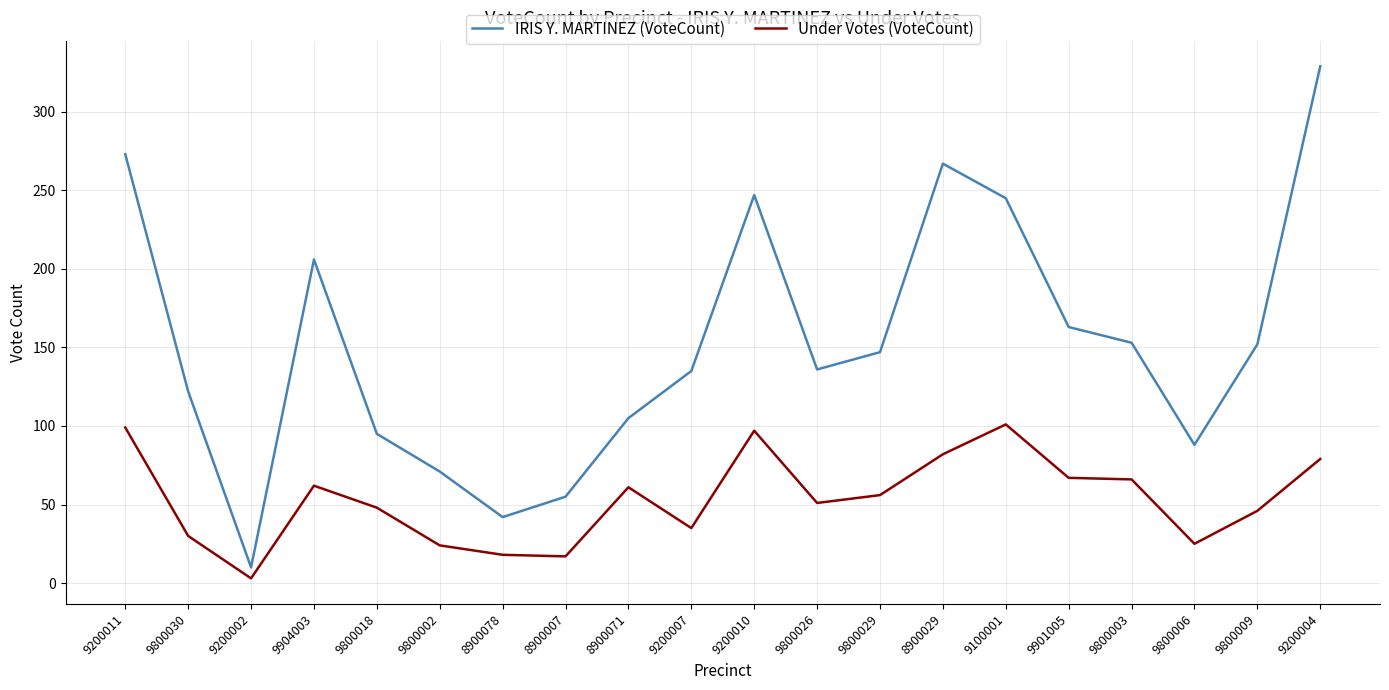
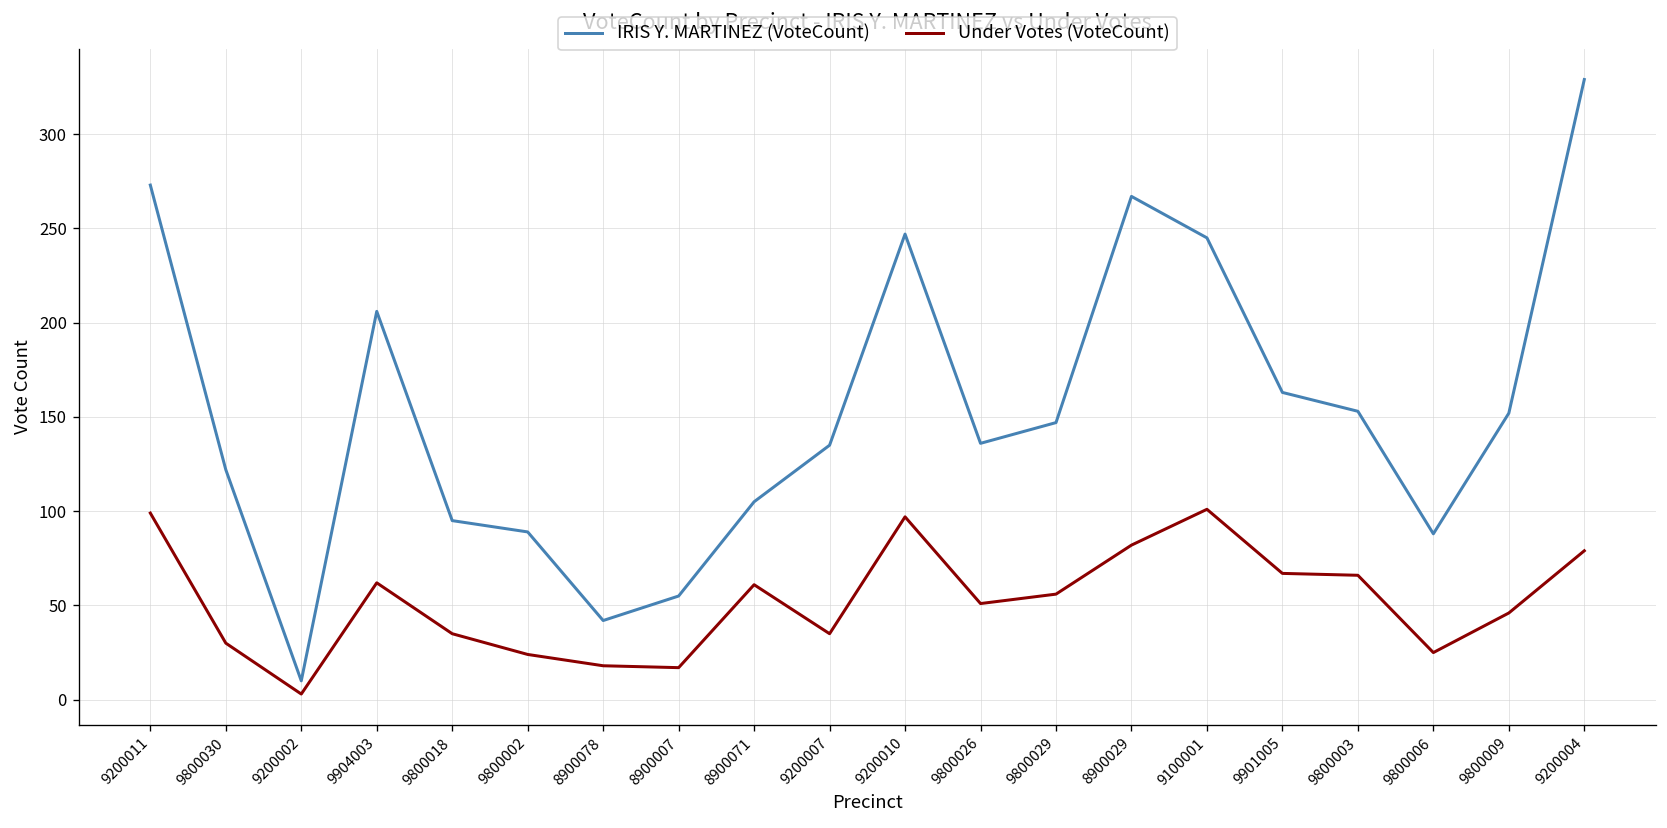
  {
    "IRIS Y. MARTINEZ (VoteCount)": {
      "9200011": 273,
      "9800030": 122,
      "9200002": 10,
      "9904003": 206,
      "9800018": 95,
-     "9800002": 71,
+     "9800002": 89,
      "8900078": 42,
      "8900007": 55,
      "8900071": 105,
      "9200007": 135,
      "9200010": 247,
      "9800026": 136,
      "9800029": 147,
      "8900029": 267,
      "9100001": 245,
      "9901005": 163,
      "9800003": 153,
      "9800006": 88,
      "9800009": 152,
      "9200004": 329
    },
    "Under Votes (VoteCount)": {
      "9200011": 99,
      "9800030": 30,
      "9200002": 3,
      "9904003": 62,
-     "9800018": 48,
+     "9800018": 35,
      "9800002": 24,
      "8900078": 18,
      "8900007": 17,
      "8900071": 61,
      "9200007": 35,
      "9200010": 97,
      "9800026": 51,
      "9800029": 56,
      "8900029": 82,
      "9100001": 101,
      "9901005": 67,
      "9800003": 66,
      "9800006": 25,
      "9800009": 46,
      "9200004": 79
    }
  }
